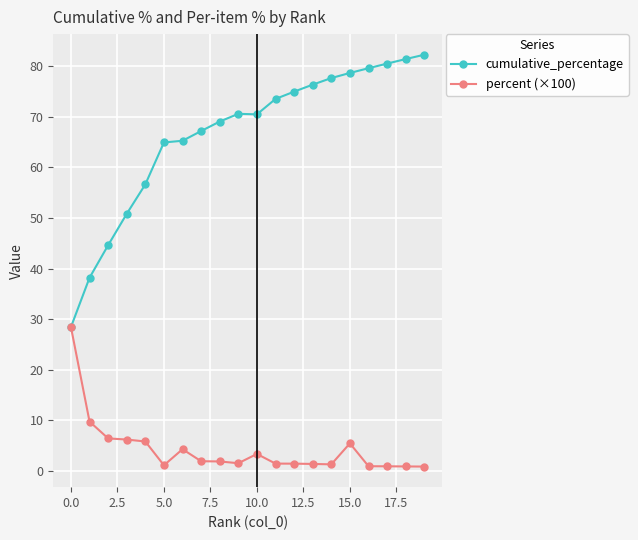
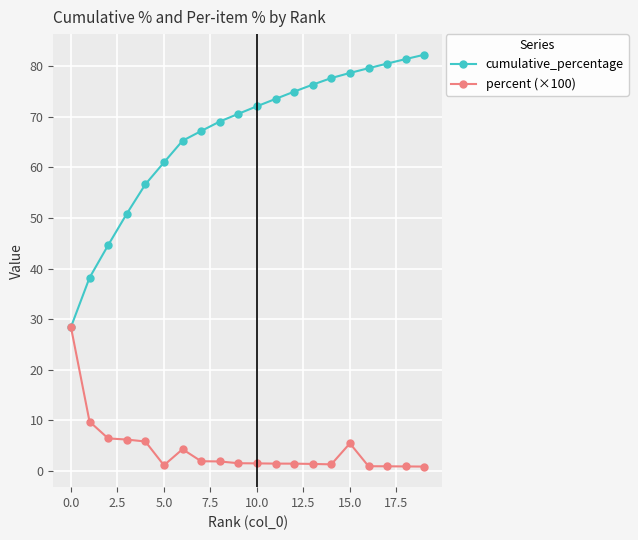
  {
    "cumulative_percentage": {
-     "5.0": 65,
-     "10.0": 70,
+     "5.0": 61,
+     "10.0": 72,
      "15.0": 79
    },
    "percent (×100)": {
      "5.0": 1,
-     "10.0": 3,
+     "10.0": 1,
      "15.0": 5
    }
  }
